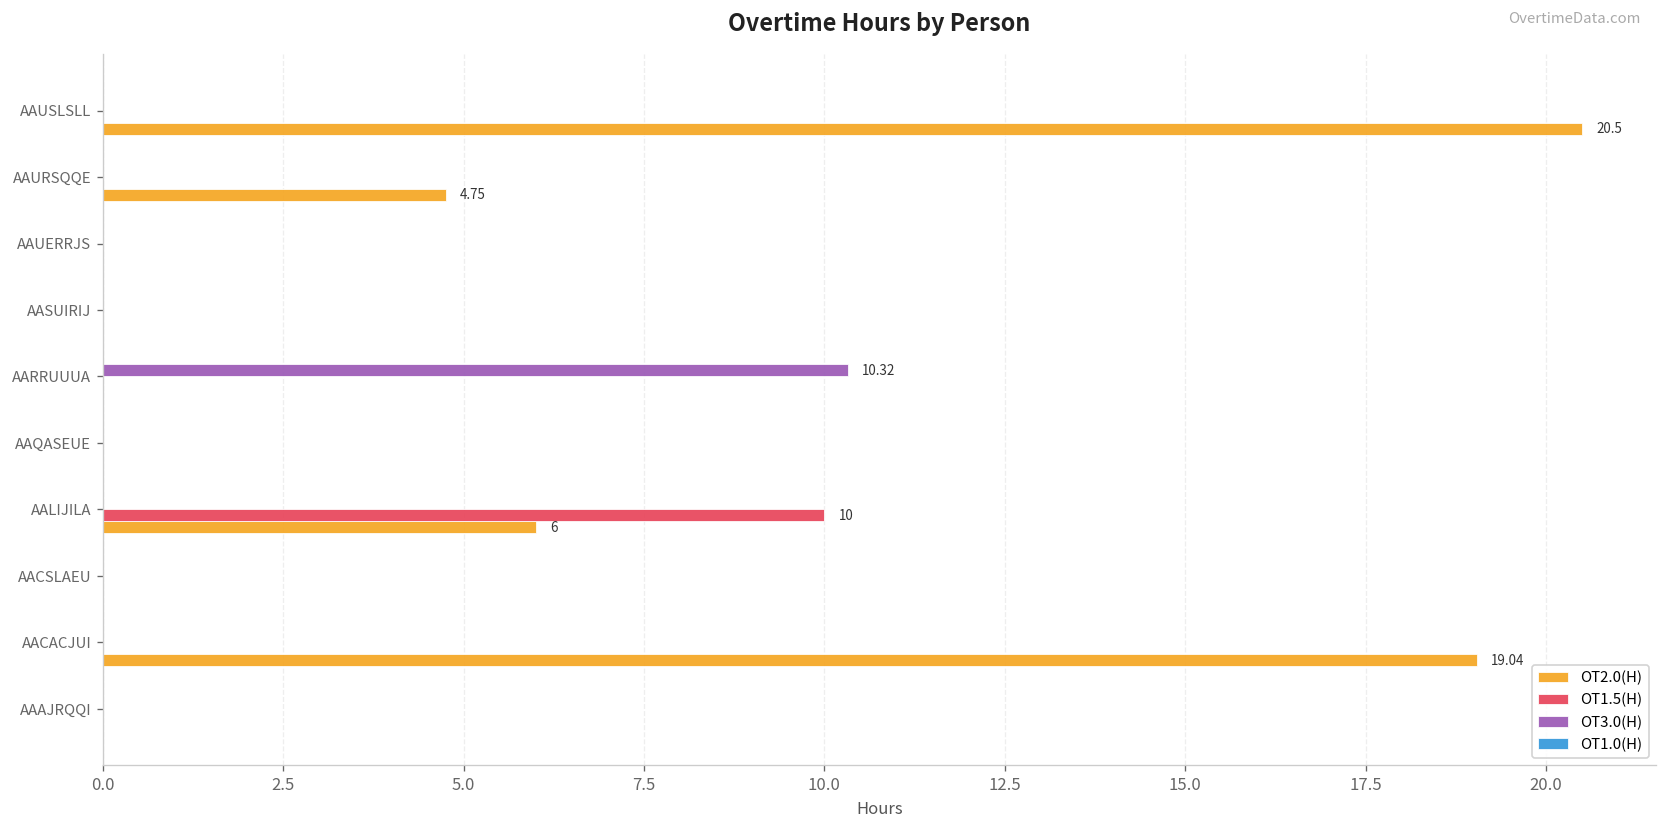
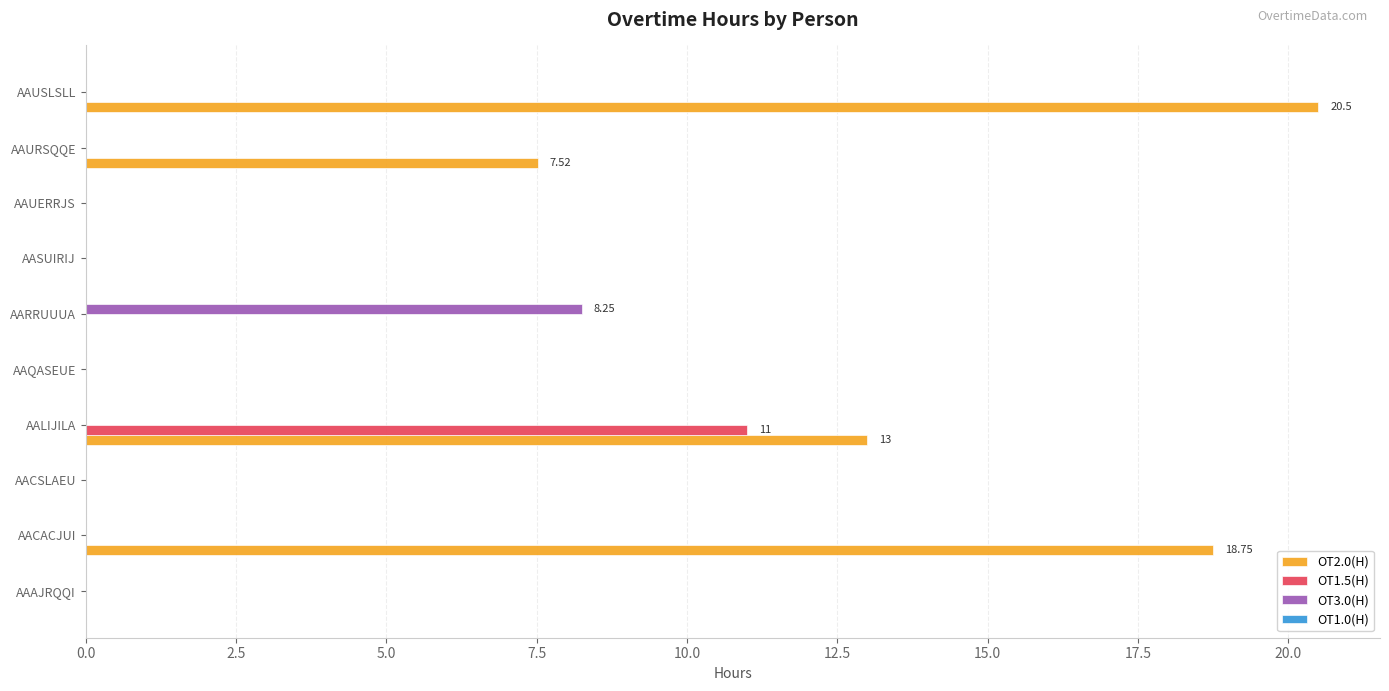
  {
    "OT2.0(H)": {
      "AAUSLSLL": 20.5,
-     "AAURSQQE": 4.75,
-     "AALIJILA": 6,
-     "AACACJUI": 19.04
+     "AAURSQQE": 7.52,
+     "AALIJILA": 13,
+     "AACACJUI": 18.75
    },
    "OT1.5(H)": {
-     "AALIJILA": 10
+     "AALIJILA": 11
    },
    "OT3.0(H)": {
-     "AARRUUUA": 10.32
+     "AARRUUUA": 8.25
    },
    "OT1.0(H)": {
      "AAUSLSLL": 0.0,
      "AAURSQQE": 0.0,
      "AAUERRJS": 0.0,
      "AASUIRIJ": 0.0,
      "AARRUUUA": 0.0,
      "AAQASEUE": 0.0,
      "AALIJILA": 0.0,
      "AACSLAEU": 0.0,
      "AACACJUI": 0.0,
      "AAAJRQQI": 0.0
    }
  }
